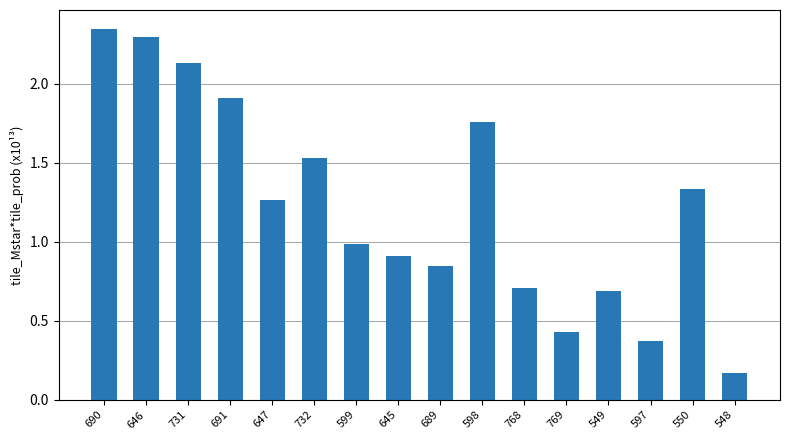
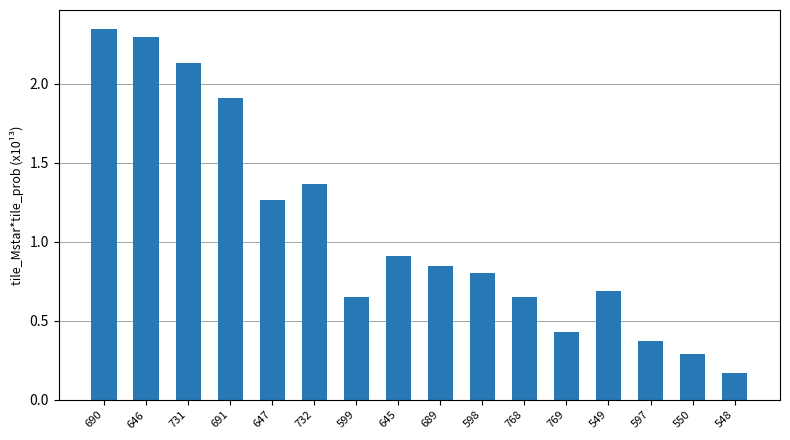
  {
    "690": 2.35,
    "646": 2.30,
    "731": 2.13,
    "691": 1.91,
    "647": 1.26,
-   "732": 1.53,
-   "599": 0.99,
+   "732": 1.37,
+   "599": 0.65,
    "645": 0.91,
    "689": 0.85,
-   "598": 1.76,
-   "768": 0.71,
+   "598": 0.80,
+   "768": 0.65,
    "769": 0.43,
    "549": 0.69,
    "597": 0.37,
-   "550": 1.33,
+   "550": 0.29,
    "548": 0.17
  }
